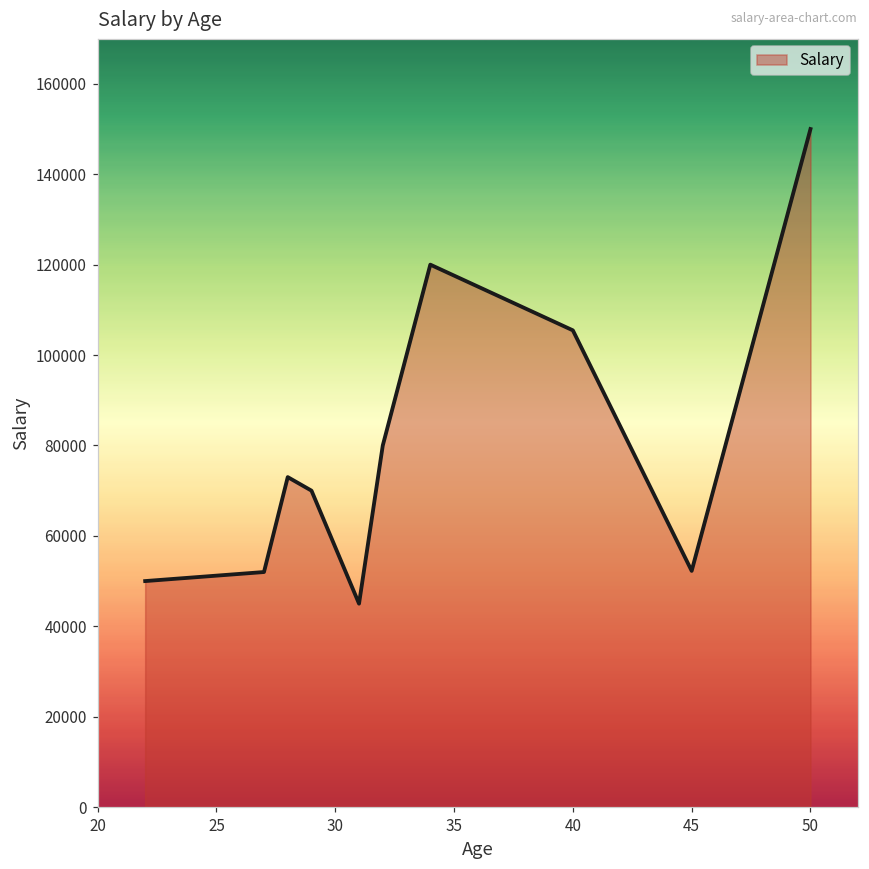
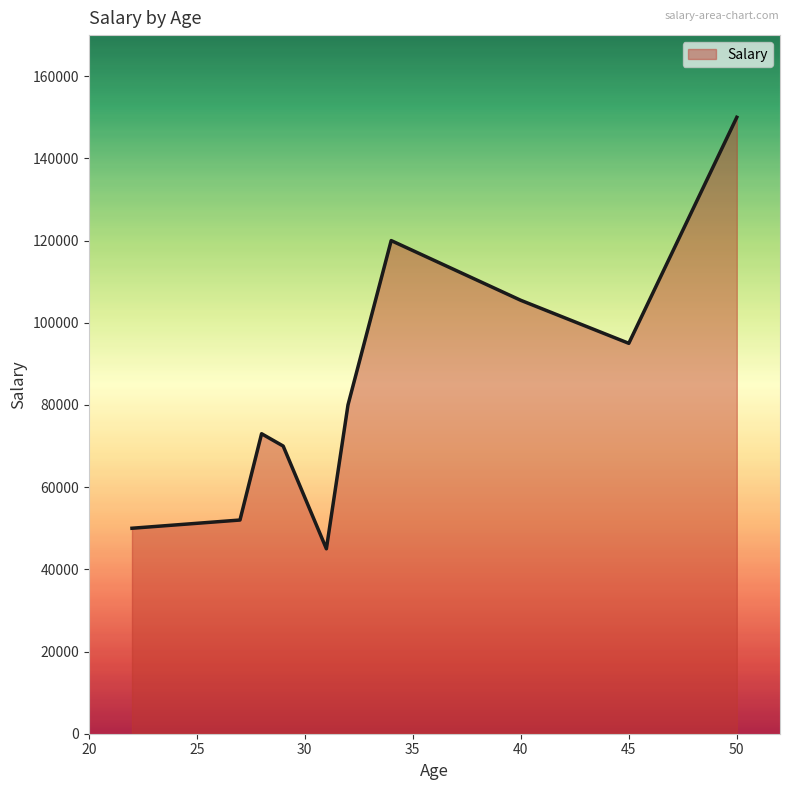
  {
    "40": 105000,
-   "45": 52000,
+   "45": 95000,
    "50": 150000
  }
